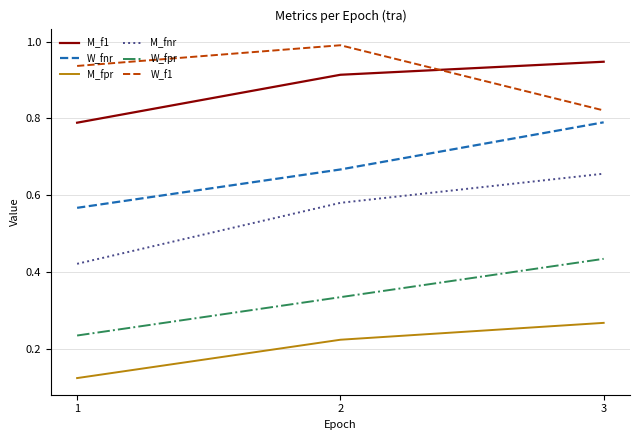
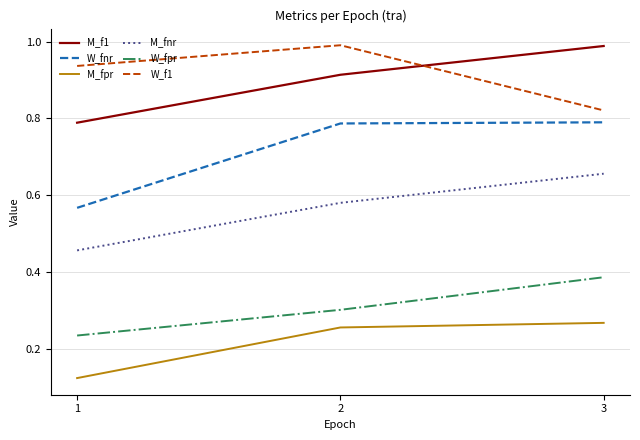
  {
    "M_f1": {
      "1": 0.79,
      "2": 0.91,
-     "3": 0.95
+     "3": 0.99
    },
    "W_fnr": {
      "1": 0.57,
-     "2": 0.67,
+     "2": 0.79,
      "3": 0.79
    },
    "M_fpr": {
      "1": 0.12,
-     "2": 0.22,
+     "2": 0.26,
      "3": 0.27
    },
    "M_fnr": {
-     "1": 0.42,
+     "1": 0.46,
      "2": 0.58,
      "3": 0.66
    },
    "W_fpr": {
      "1": 0.23,
-     "2": 0.33,
-     "3": 0.43
+     "2": 0.30,
+     "3": 0.39
    },
    "W_f1": {
      "1": 0.94,
      "2": 0.99,
      "3": 0.82
    }
  }
